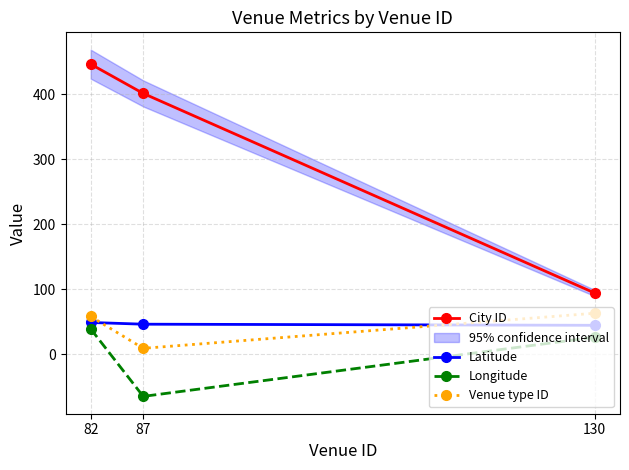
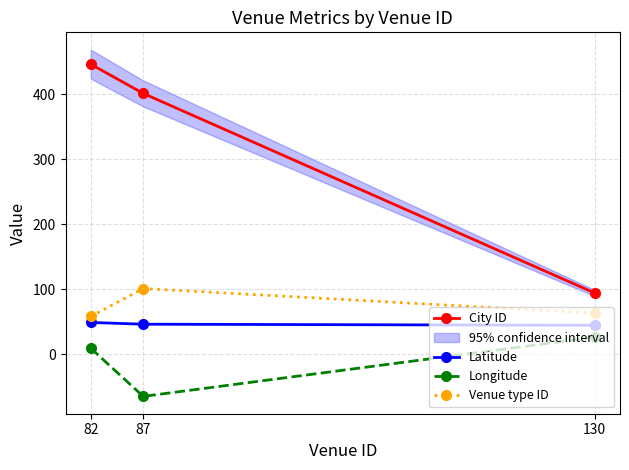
  {
    "City ID": {
      "82": 450,
      "87": 400,
      "130": 90
    },
    "Longitude": {
-     "82": 40,
+     "82": 10,
      "87": -60
    },
    "Venue type ID": {
      "82": 60,
-     "87": 10
+     "87": 100
    }
  }
